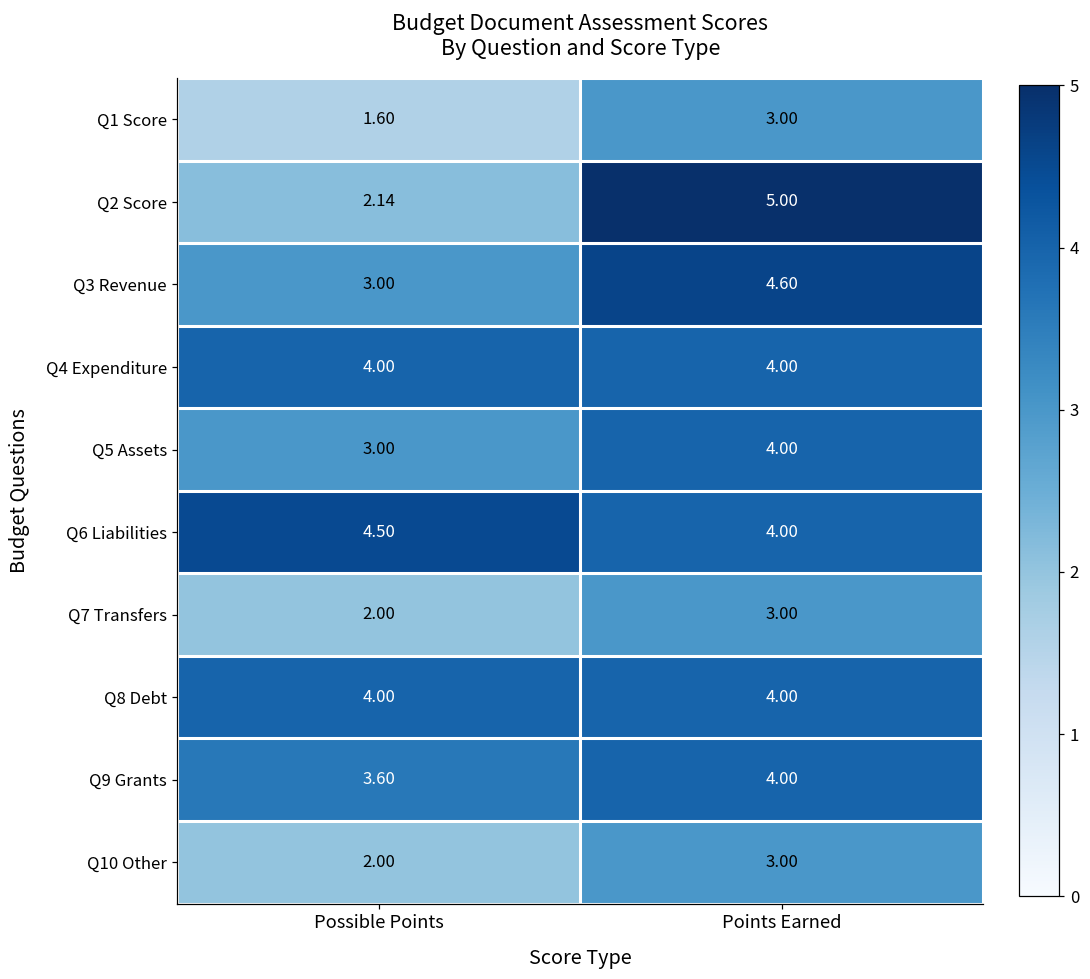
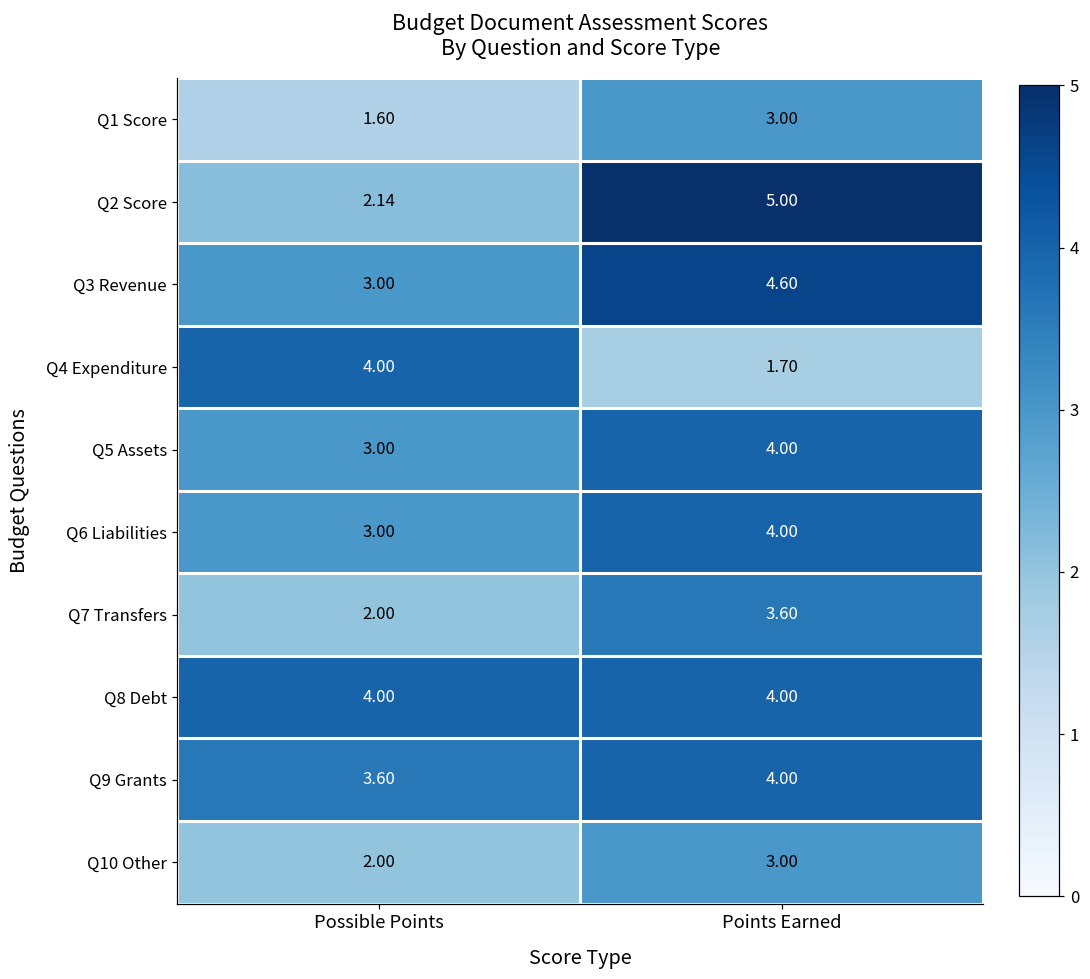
  {
    "Q1 Score": {
      "Possible Points": 1.60,
      "Points Earned": 3.00
    },
    "Q2 Score": {
      "Possible Points": 2.14,
      "Points Earned": 5.00
    },
    "Q3 Revenue": {
      "Possible Points": 3.00,
      "Points Earned": 4.60
    },
    "Q4 Expenditure": {
      "Possible Points": 4.00,
-     "Points Earned": 4.00
+     "Points Earned": 1.70
    },
    "Q5 Assets": {
      "Possible Points": 3.00,
      "Points Earned": 4.00
    },
    "Q6 Liabilities": {
-     "Possible Points": 4.50,
+     "Possible Points": 3.00,
      "Points Earned": 4.00
    },
    "Q7 Transfers": {
      "Possible Points": 2.00,
-     "Points Earned": 3.00
+     "Points Earned": 3.60
    },
    "Q8 Debt": {
      "Possible Points": 4.00,
      "Points Earned": 4.00
    },
    "Q9 Grants": {
      "Possible Points": 3.60,
      "Points Earned": 4.00
    },
    "Q10 Other": {
      "Possible Points": 2.00,
      "Points Earned": 3.00
    }
  }
